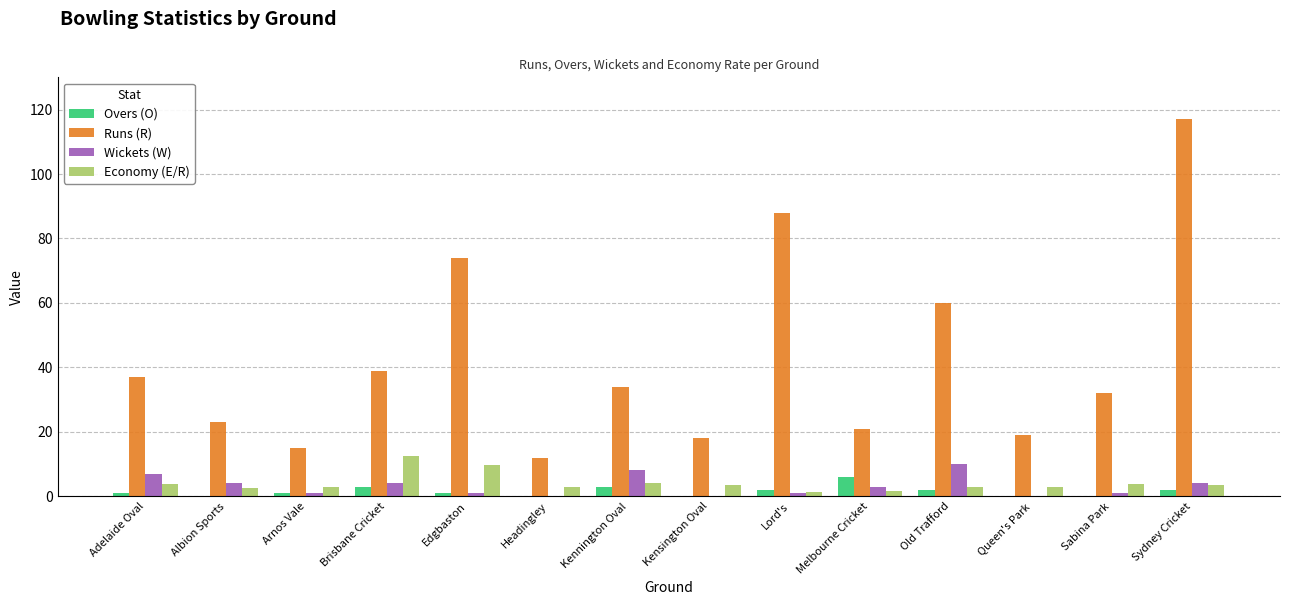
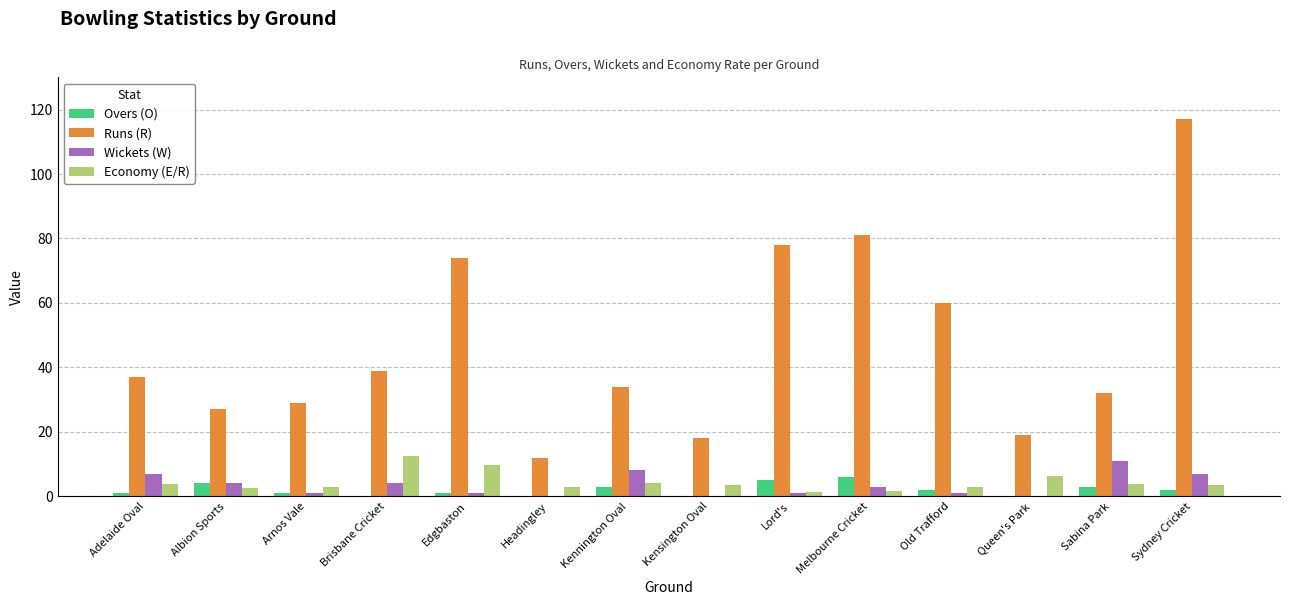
  {
    "Overs (O)": {
      "Adelaide Oval": 1,
-     "Albion Sports": 0,
+     "Albion Sports": 4,
      "Arnos Vale": 1,
-     "Brisbane Cricket": 3,
+     "Brisbane Cricket": 0,
      "Edgbaston": 1,
      "Headingley": 0,
      "Kennington Oval": 3,
      "Kensington Oval": 0,
-     "Lord's": 2,
+     "Lord's": 5,
      "Melbourne Cricket": 6,
      "Old Trafford": 2,
      "Queen's Park": 0,
-     "Sabina Park": 0,
+     "Sabina Park": 3,
      "Sydney Cricket": 2
    },
    "Runs (R)": {
      "Adelaide Oval": 37,
-     "Albion Sports": 23,
-     "Arnos Vale": 15,
+     "Albion Sports": 27,
+     "Arnos Vale": 29,
      "Brisbane Cricket": 39,
      "Edgbaston": 74,
      "Headingley": 12,
      "Kennington Oval": 34,
      "Kensington Oval": 18,
-     "Lord's": 88,
-     "Melbourne Cricket": 21,
+     "Lord's": 78,
+     "Melbourne Cricket": 81,
      "Old Trafford": 60,
      "Queen's Park": 19,
      "Sabina Park": 32,
      "Sydney Cricket": 117
    },
    "Wickets (W)": {
      "Adelaide Oval": 7,
      "Albion Sports": 4,
      "Arnos Vale": 1,
      "Brisbane Cricket": 4,
      "Edgbaston": 1,
      "Headingley": 0,
      "Kennington Oval": 8,
      "Kensington Oval": 0,
      "Lord's": 1,
      "Melbourne Cricket": 3,
-     "Old Trafford": 10,
+     "Old Trafford": 1,
      "Queen's Park": 0,
-     "Sabina Park": 1,
-     "Sydney Cricket": 4
+     "Sabina Park": 11,
+     "Sydney Cricket": 7
    },
    "Economy (E/R)": {
      "Adelaide Oval": 4,
      "Albion Sports": 3,
      "Arnos Vale": 3,
      "Brisbane Cricket": 12,
      "Edgbaston": 10,
      "Headingley": 3,
      "Kennington Oval": 4,
      "Kensington Oval": 4,
      "Lord's": 1,
      "Melbourne Cricket": 2,
      "Old Trafford": 3,
-     "Queen's Park": 3,
+     "Queen's Park": 6,
      "Sabina Park": 4,
      "Sydney Cricket": 4
    }
  }
